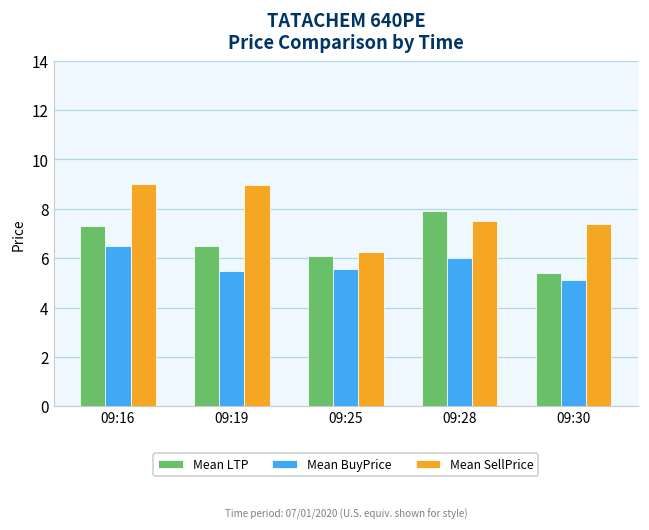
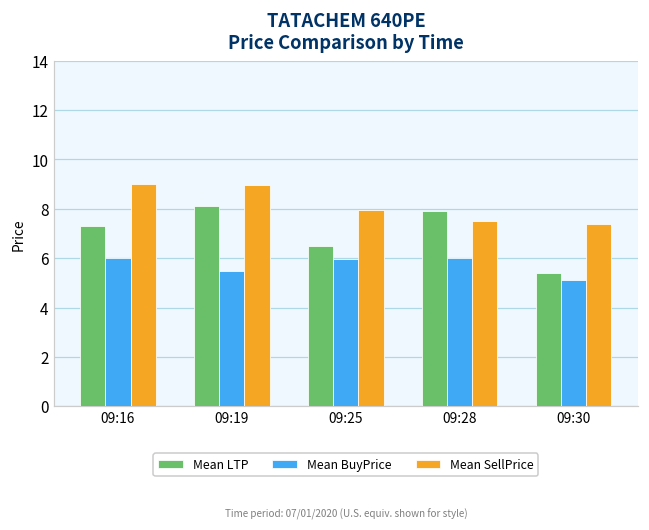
  {
    "Mean LTP": {
      "09:16": 7.3,
-     "09:19": 6.5,
-     "09:25": 6.1,
+     "09:19": 8.1,
+     "09:25": 6.5,
      "09:28": 7.9,
      "09:30": 5.4
    },
    "Mean BuyPrice": {
-     "09:16": 6.5,
+     "09:16": 6.0,
      "09:19": 5.5,
-     "09:25": 5.6,
+     "09:25": 6.0,
      "09:28": 6.0,
      "09:30": 5.1
    },
    "Mean SellPrice": {
      "09:16": 9.0,
      "09:19": 9.0,
-     "09:25": 6.3,
+     "09:25": 8.0,
      "09:28": 7.5,
      "09:30": 7.4
    }
  }
